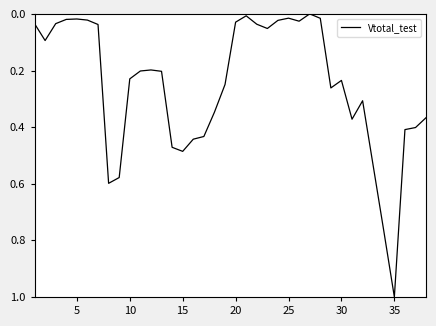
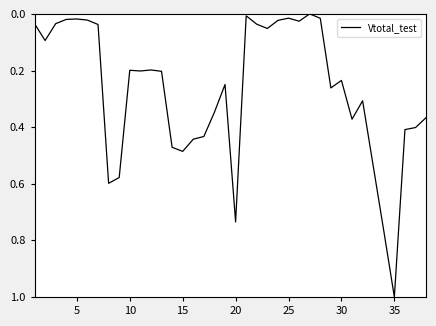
  {
    "5": 0.02,
-   "10": 0.23,
+   "10": 0.20,
    "15": 0.49,
-   "20": 0.03,
+   "20": 0.73,
    "25": 0.02,
    "30": 0.23,
    "35": 1.00
  }
